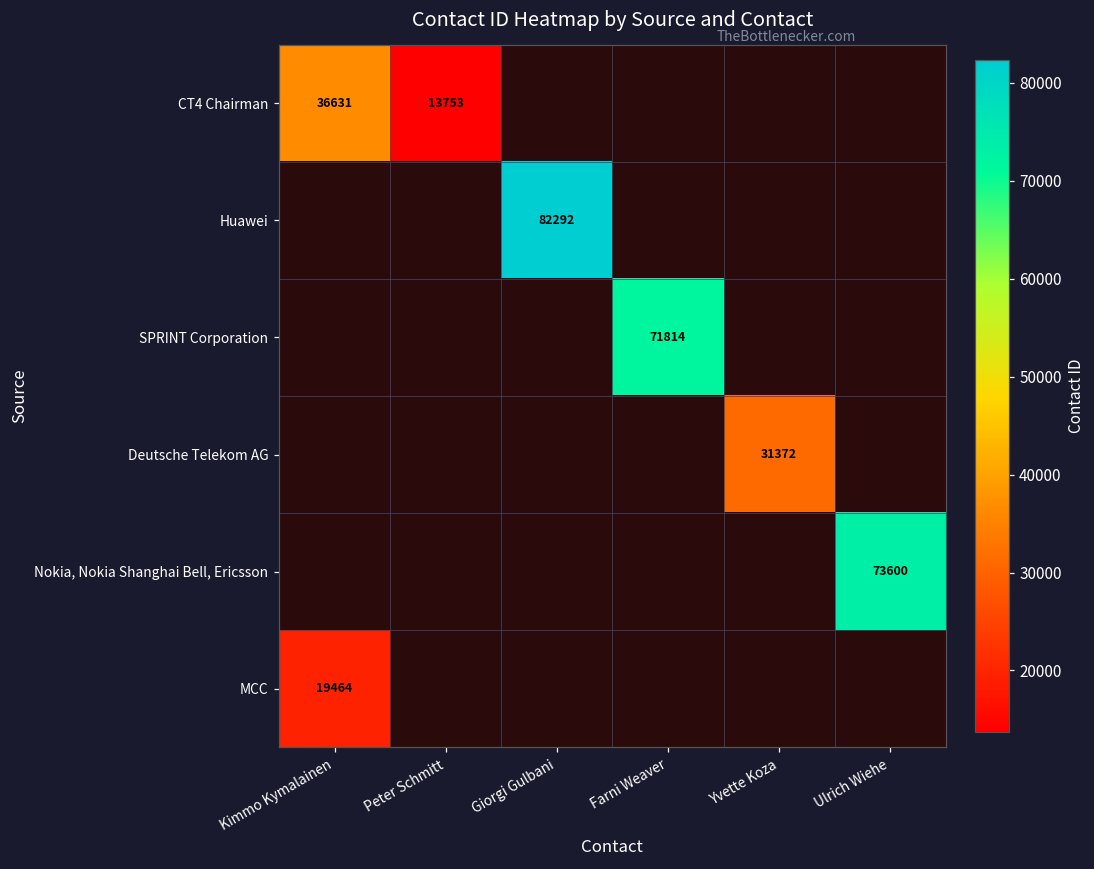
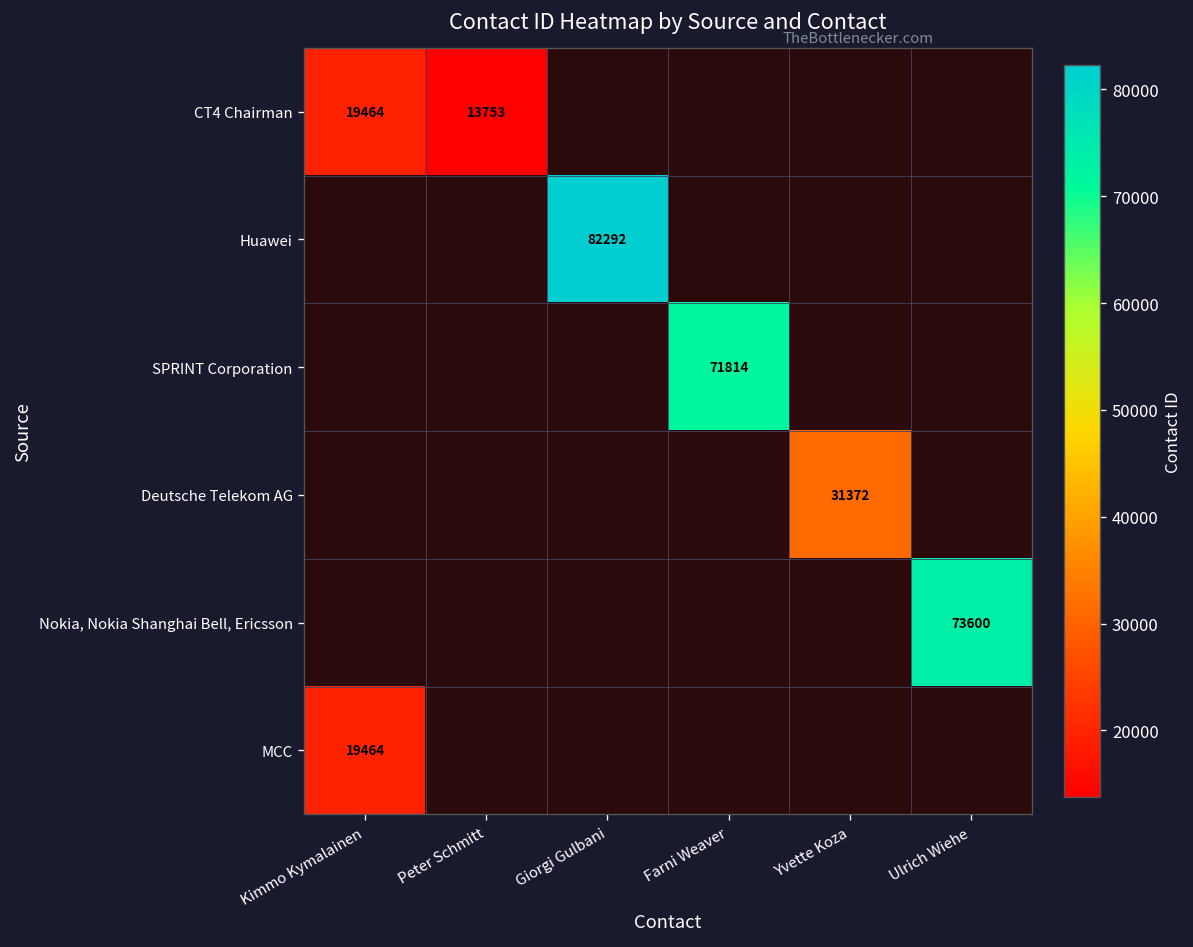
  {
    "CT4 Chairman": {
-     "Kimmo Kymalainen": 36631,
+     "Kimmo Kymalainen": 19464,
      "Peter Schmitt": 13753
    },
    "Huawei": {
      "Giorgi Gulbani": 82292
    },
    "SPRINT Corporation": {
      "Farni Weaver": 71814
    },
    "Deutsche Telekom AG": {
      "Yvette Koza": 31372
    },
    "Nokia, Nokia Shanghai Bell, Ericsson": {
      "Ulrich Wiehe": 73600
    },
    "MCC": {
      "Kimmo Kymalainen": 19464
    }
  }
